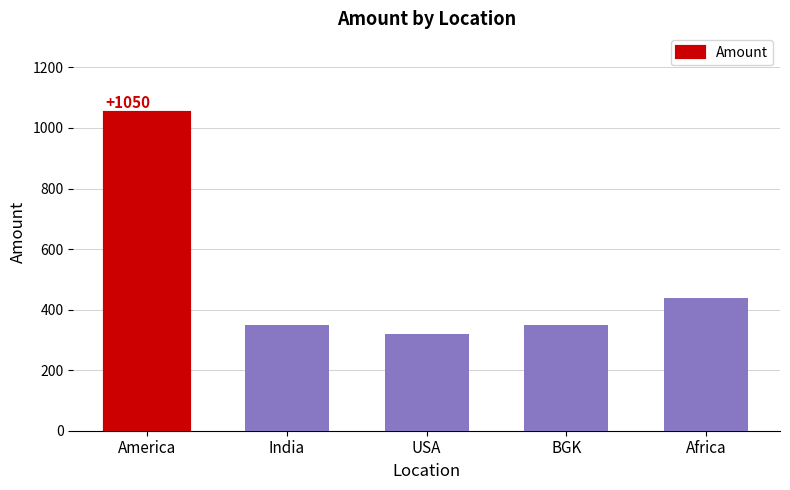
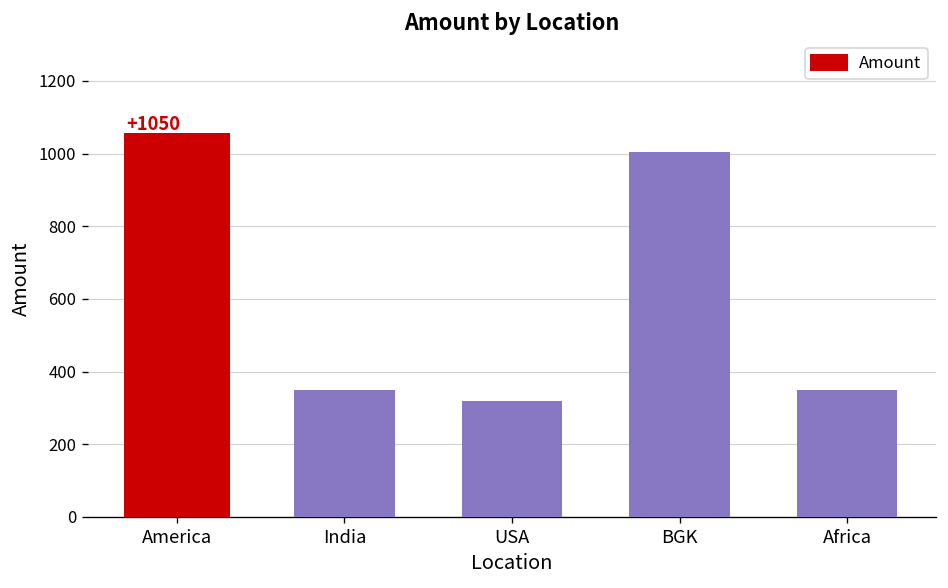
  {
    "India": 350,
    "USA": 320,
-   "BGK": 350,
-   "Africa": 440
+   "BGK": 1000,
+   "Africa": 350
  }
